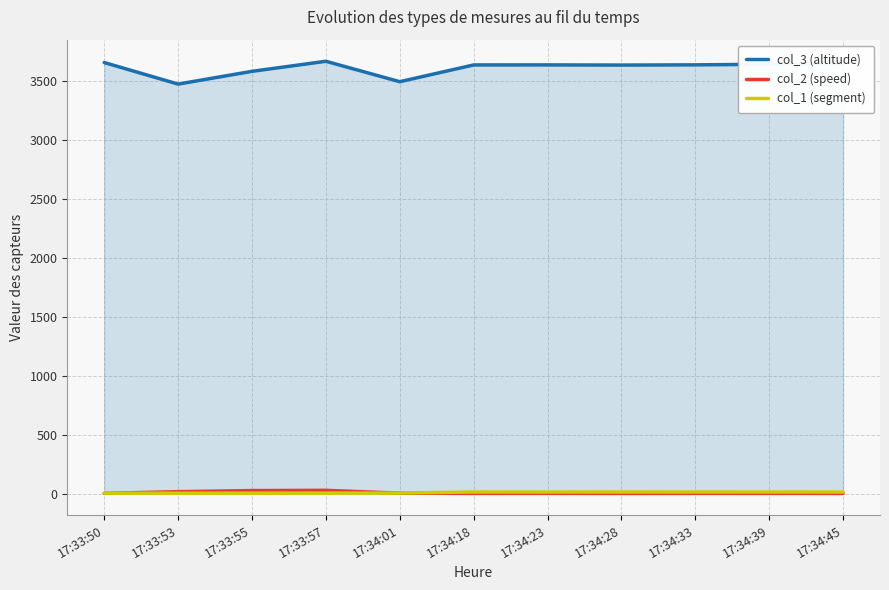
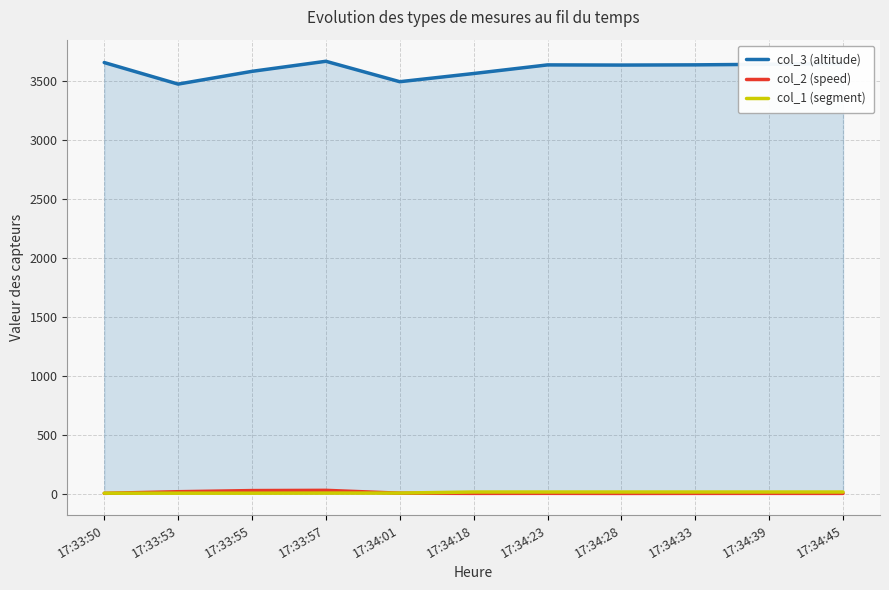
  {
    "col_3 (altitude)": {
      "17:33:50": 3660,
      "17:33:53": 3470,
      "17:33:55": 3580,
      "17:33:57": 3670,
      "17:34:01": 3490,
-     "17:34:18": 3630,
+     "17:34:18": 3560,
      "17:34:23": 3630,
      "17:34:28": 3630,
      "17:34:33": 3640
    },
    "col_2 (speed)": {
      "17:33:55": 30,
      "17:33:57": 30
    },
    "col_1 (segment)": {
      "17:33:55": 0,
      "17:33:57": 0
    }
  }
